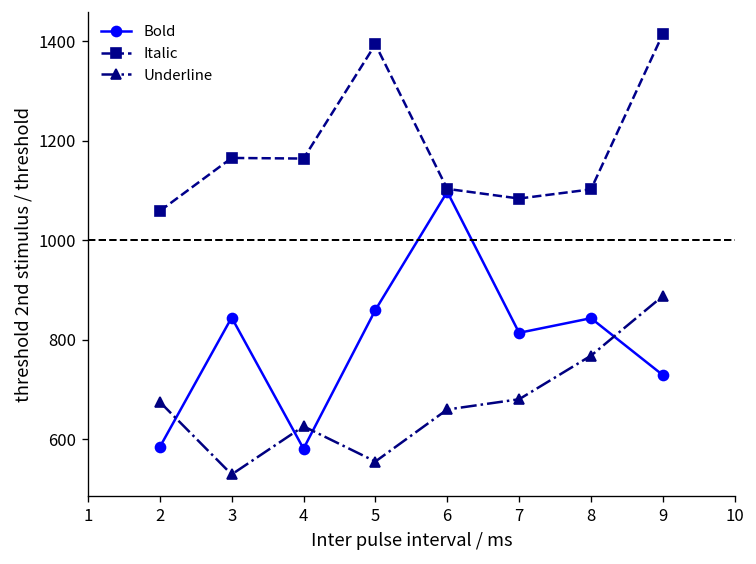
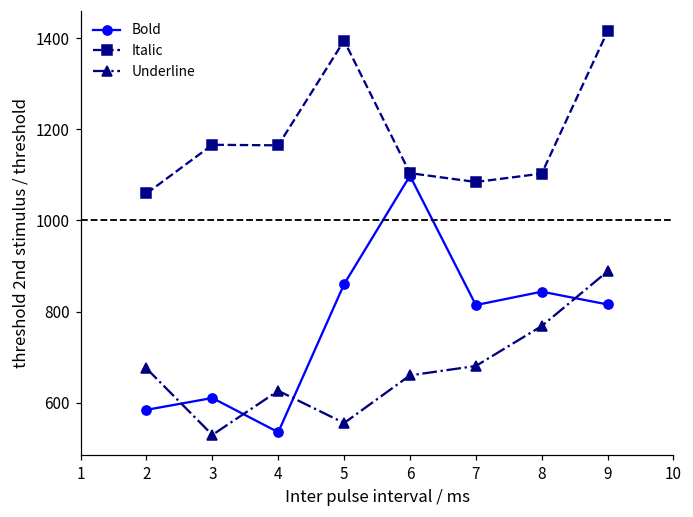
  {
    "Bold": {
      "2": 580,
-     "3": 840,
-     "4": 580,
+     "3": 610,
+     "4": 540,
      "5": 860,
      "7": 810,
      "8": 840,
-     "9": 730
+     "9": 820
    }
  }
